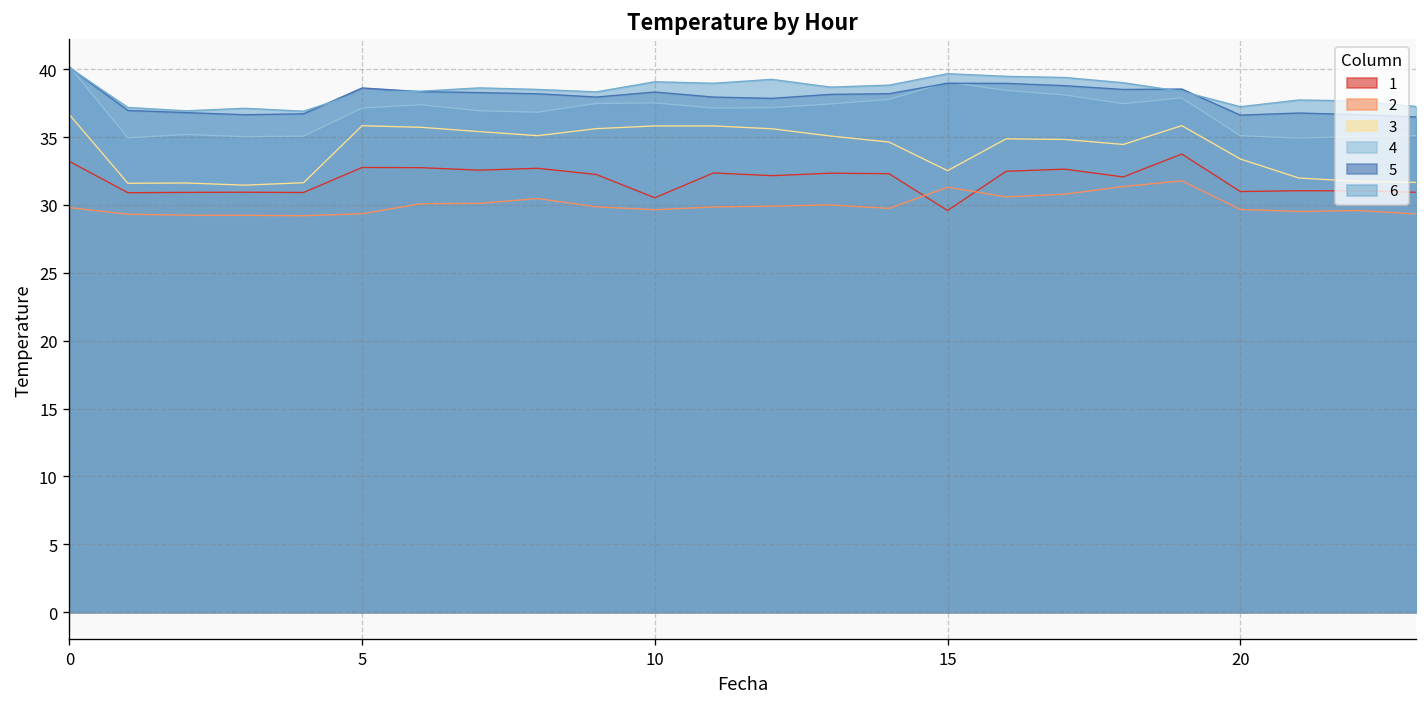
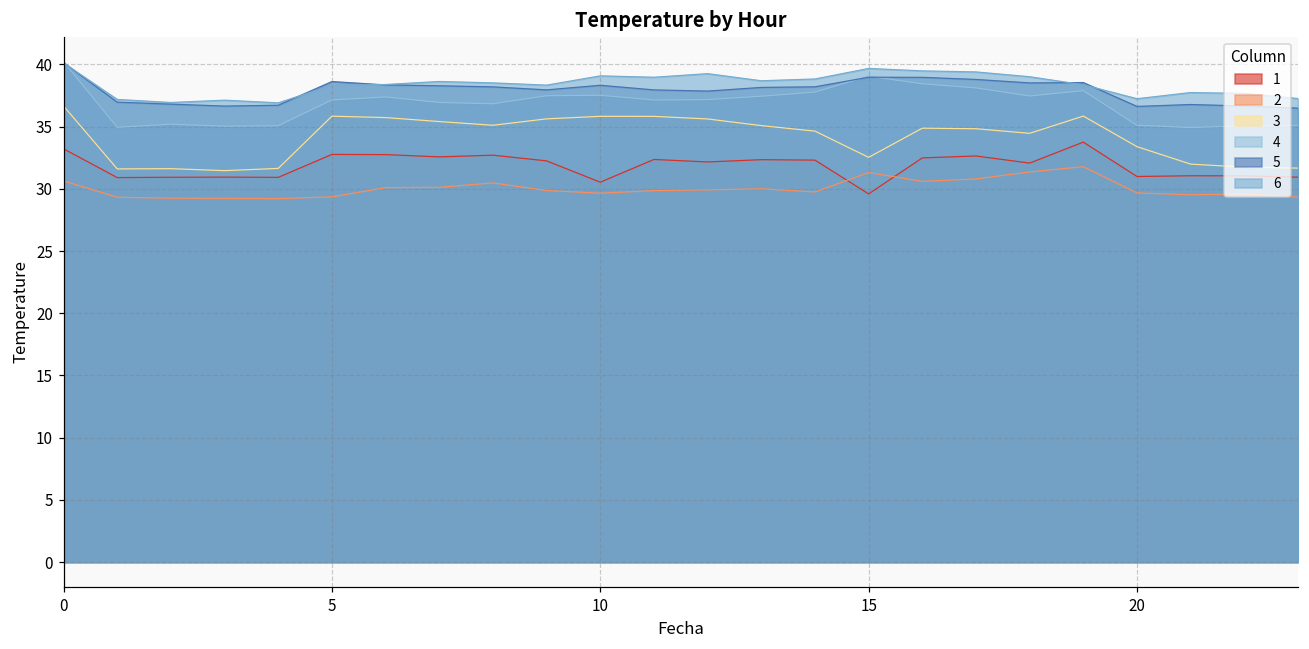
  {
    "1": {
      "0": 33.2,
      "5": 32.8,
      "10": 30.5,
      "15": 29.6,
      "20": 31.0
    },
    "2": {
-     "0": 29.8,
+     "0": 30.6,
      "5": 29.4,
      "10": 29.6,
      "15": 31.3,
      "20": 29.7
    },
    "3": {
      "0": 36.7,
      "5": 35.8,
      "10": 35.8,
      "15": 32.5,
      "20": 33.4
    },
    "5": {
      "5": 38.6,
      "10": 38.3,
      "20": 36.6
    }
  }
